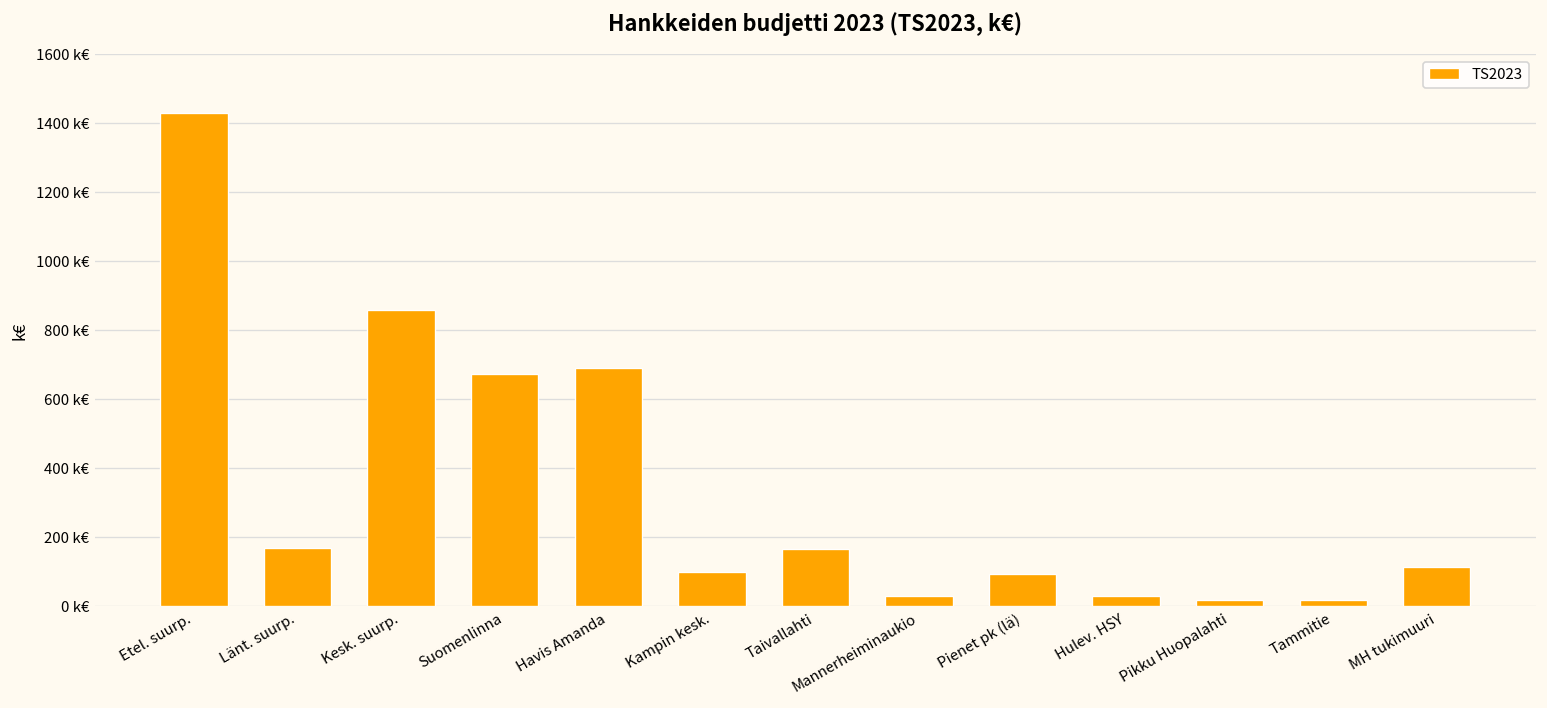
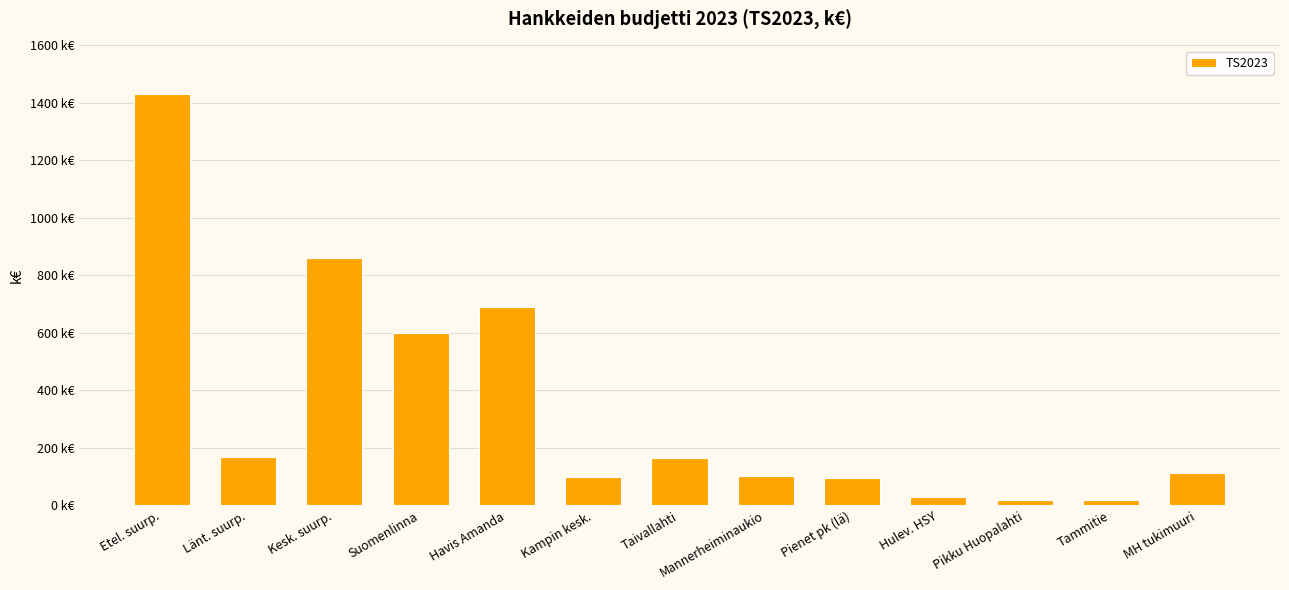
  {
    "Etel. suurp.": "1430 k€",
    "Länt. suurp.": "170 k€",
    "Kesk. suurp.": "860 k€",
-   "Suomenlinna": "680 k€",
+   "Suomenlinna": "600 k€",
    "Havis Amanda": "690 k€",
    "Kampin kesk.": "100 k€",
    "Taivallahti": "170 k€",
-   "Mannerheiminaukio": "30 k€",
+   "Mannerheiminaukio": "100 k€",
    "Pienet pk (lä)": "100 k€",
    "Hulev. HSY": "30 k€",
    "Pikku Huopalahti": "20 k€",
    "Tammitie": "20 k€",
    "MH tukimuuri": "110 k€"
  }
